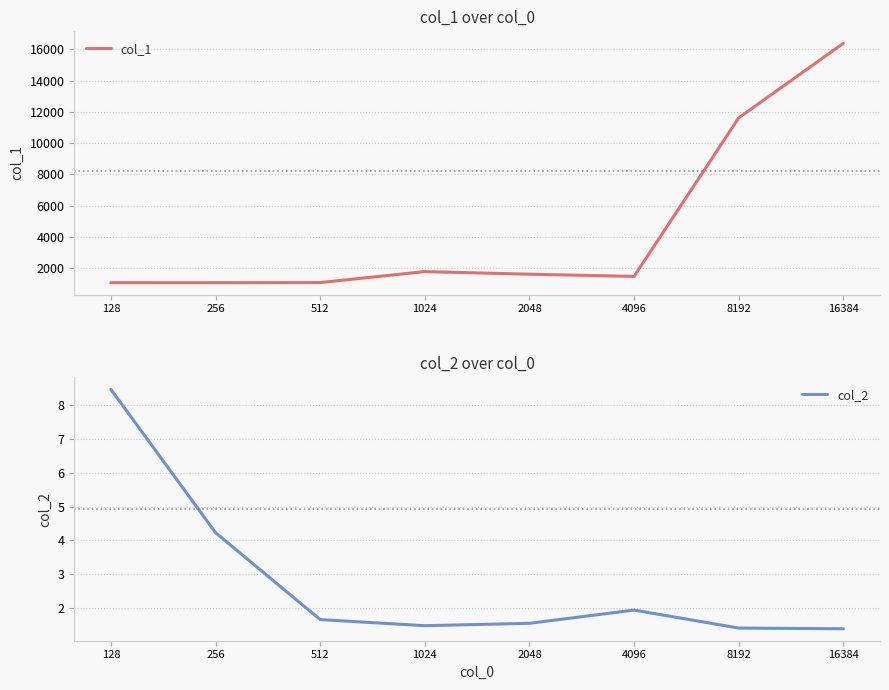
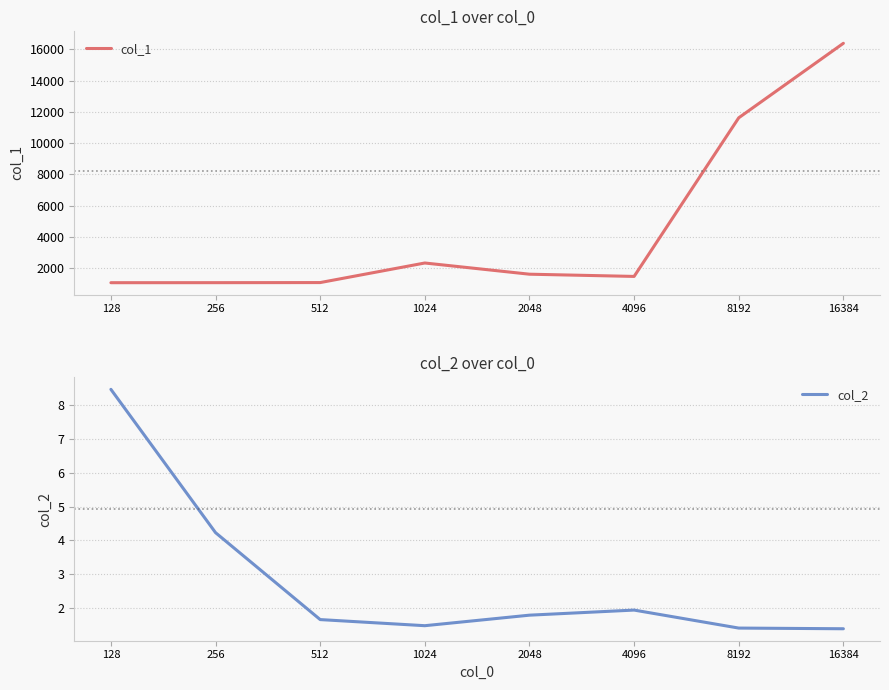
  {
    "col_1 over col_0": {
      "128": 1100,
      "256": 1100,
      "512": 1100,
-     "1024": 1800,
+     "1024": 2300,
      "2048": 1600,
      "4096": 1500,
      "8192": 11600,
      "16384": 16400
    },
    "col_2 over col_0": {
      "128": 8.5,
      "256": 4.2,
      "512": 1.7,
      "1024": 1.5,
-     "2048": 1.6,
+     "2048": 1.8,
      "4096": 2.0,
      "8192": 1.4,
      "16384": 1.4
    }
  }
